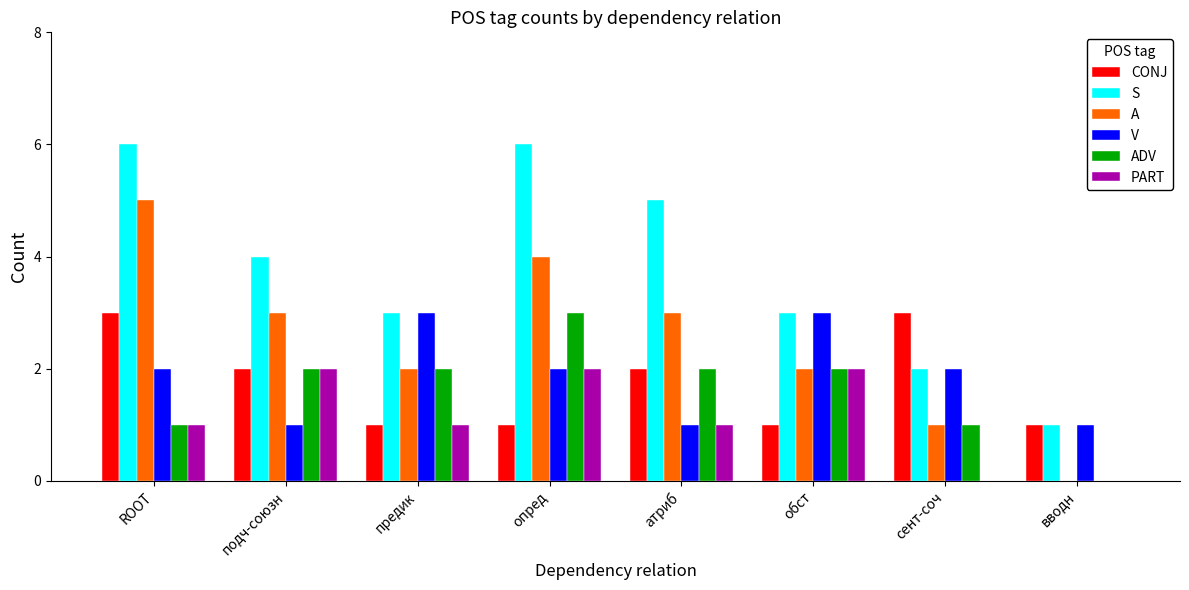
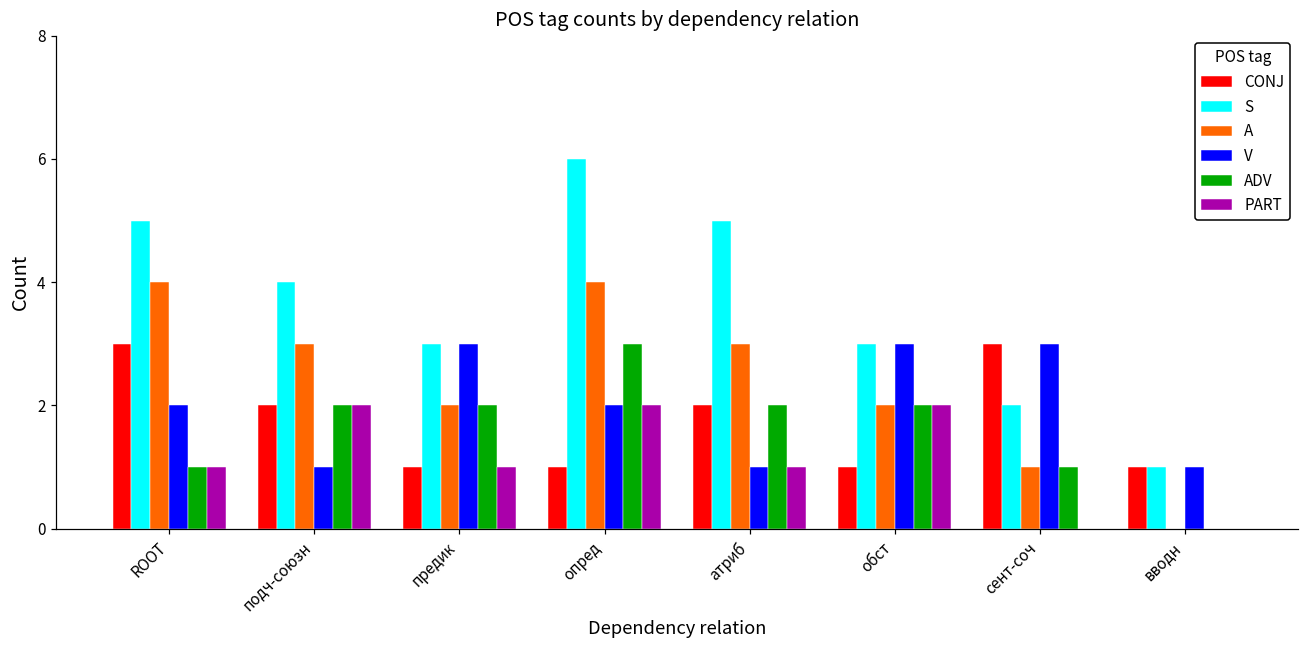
  {
    "CONJ": {
      "ROOT": 3,
      "подч-союзн": 2,
      "предик": 1,
      "опред": 1,
      "атриб": 2,
      "обст": 1,
      "сент-соч": 3,
      "вводн": 1
    },
    "S": {
-     "ROOT": 6,
+     "ROOT": 5,
      "подч-союзн": 4,
      "предик": 3,
      "опред": 6,
      "атриб": 5,
      "обст": 3,
      "сент-соч": 2,
      "вводн": 1
    },
    "A": {
-     "ROOT": 5,
+     "ROOT": 4,
      "подч-союзн": 3,
      "предик": 2,
      "опред": 4,
      "атриб": 3,
      "обст": 2,
      "сент-соч": 1,
      "вводн": 0
    },
    "V": {
      "ROOT": 2,
      "подч-союзн": 1,
      "предик": 3,
      "опред": 2,
      "атриб": 1,
      "обст": 3,
-     "сент-соч": 2,
+     "сент-соч": 3,
      "вводн": 1
    },
    "ADV": {
      "ROOT": 1,
      "подч-союзн": 2,
      "предик": 2,
      "опред": 3,
      "атриб": 2,
      "обст": 2,
      "сент-соч": 1,
      "вводн": 0
    },
    "PART": {
      "ROOT": 1,
      "подч-союзн": 2,
      "предик": 1,
      "опред": 2,
      "атриб": 1,
      "обст": 2,
      "сент-соч": 0,
      "вводн": 0
    }
  }
